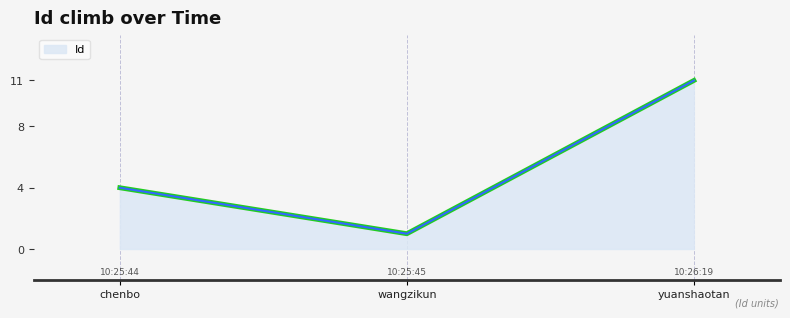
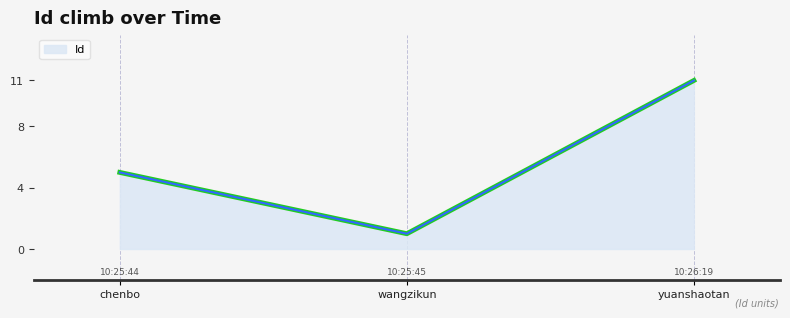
  {
-   "chenbo": 4,
+   "chenbo": 5,
    "wangzikun": 1,
    "yuanshaotan": 11
  }
